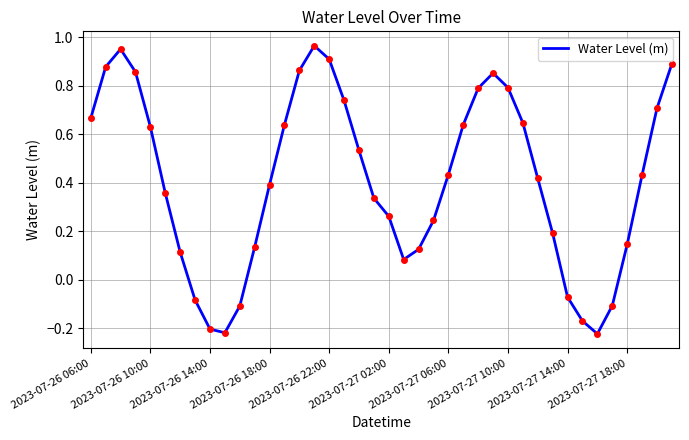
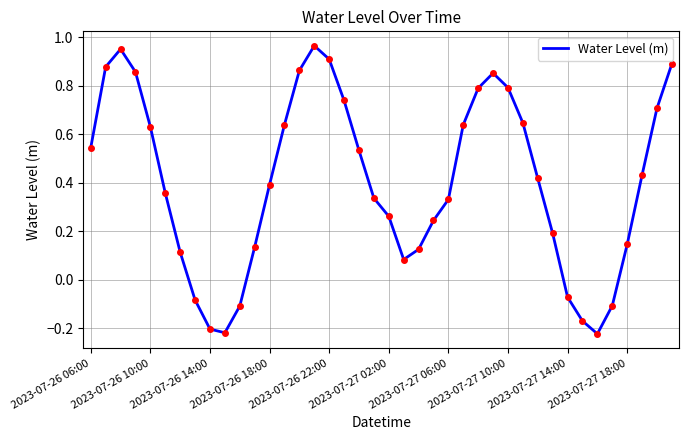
  {
-   "2023-07-26 06:00": 0.67,
+   "2023-07-26 06:00": 0.54,
    "2023-07-26 10:00": 0.63,
    "2023-07-26 14:00": -0.20,
    "2023-07-26 18:00": 0.39,
    "2023-07-26 22:00": 0.91,
    "2023-07-27 02:00": 0.26,
-   "2023-07-27 06:00": 0.43,
+   "2023-07-27 06:00": 0.33,
    "2023-07-27 10:00": 0.79,
    "2023-07-27 14:00": -0.07,
    "2023-07-27 18:00": 0.15
  }
